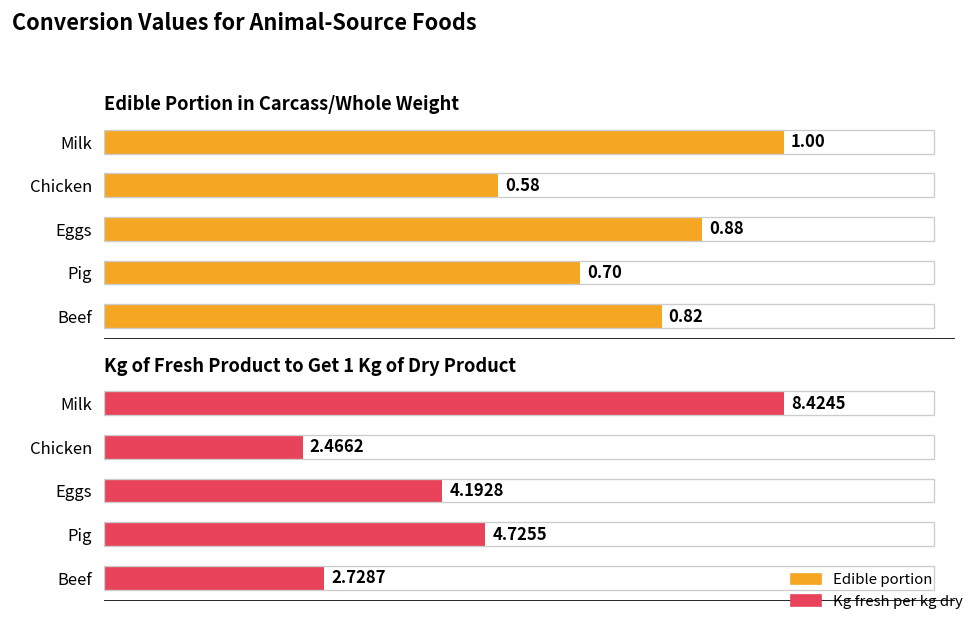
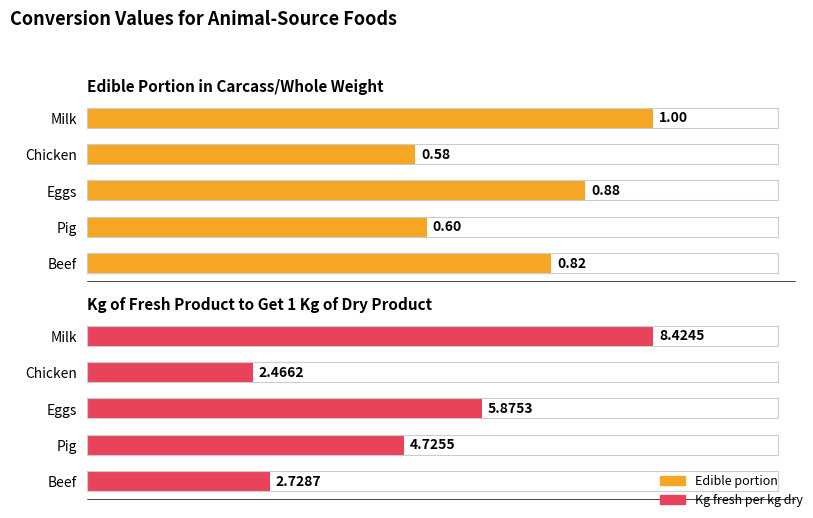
  {
    "Edible Portion in Carcass/Whole Weight": {
      "Milk": 1.00,
      "Chicken": 0.58,
      "Eggs": 0.88,
-     "Pig": 0.70,
+     "Pig": 0.60,
      "Beef": 0.82
    },
    "Kg of Fresh Product to Get 1 Kg of Dry Product": {
      "Milk": 8.4245,
      "Chicken": 2.4662,
-     "Eggs": 4.1928,
+     "Eggs": 5.8753,
      "Pig": 4.7255,
      "Beef": 2.7287
    }
  }
